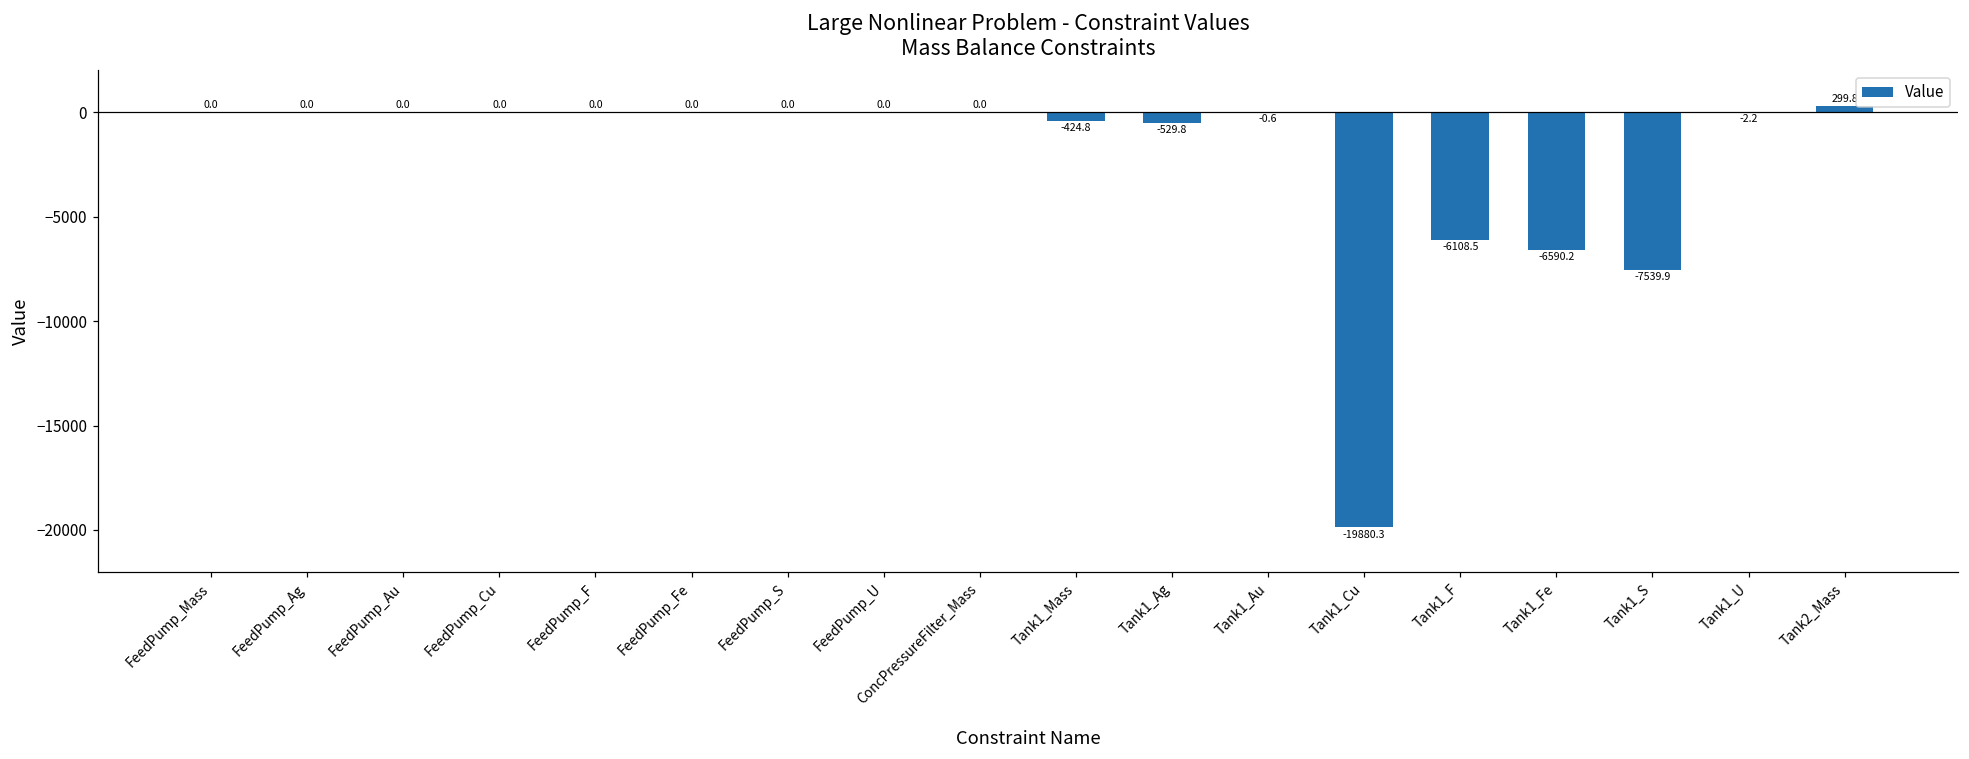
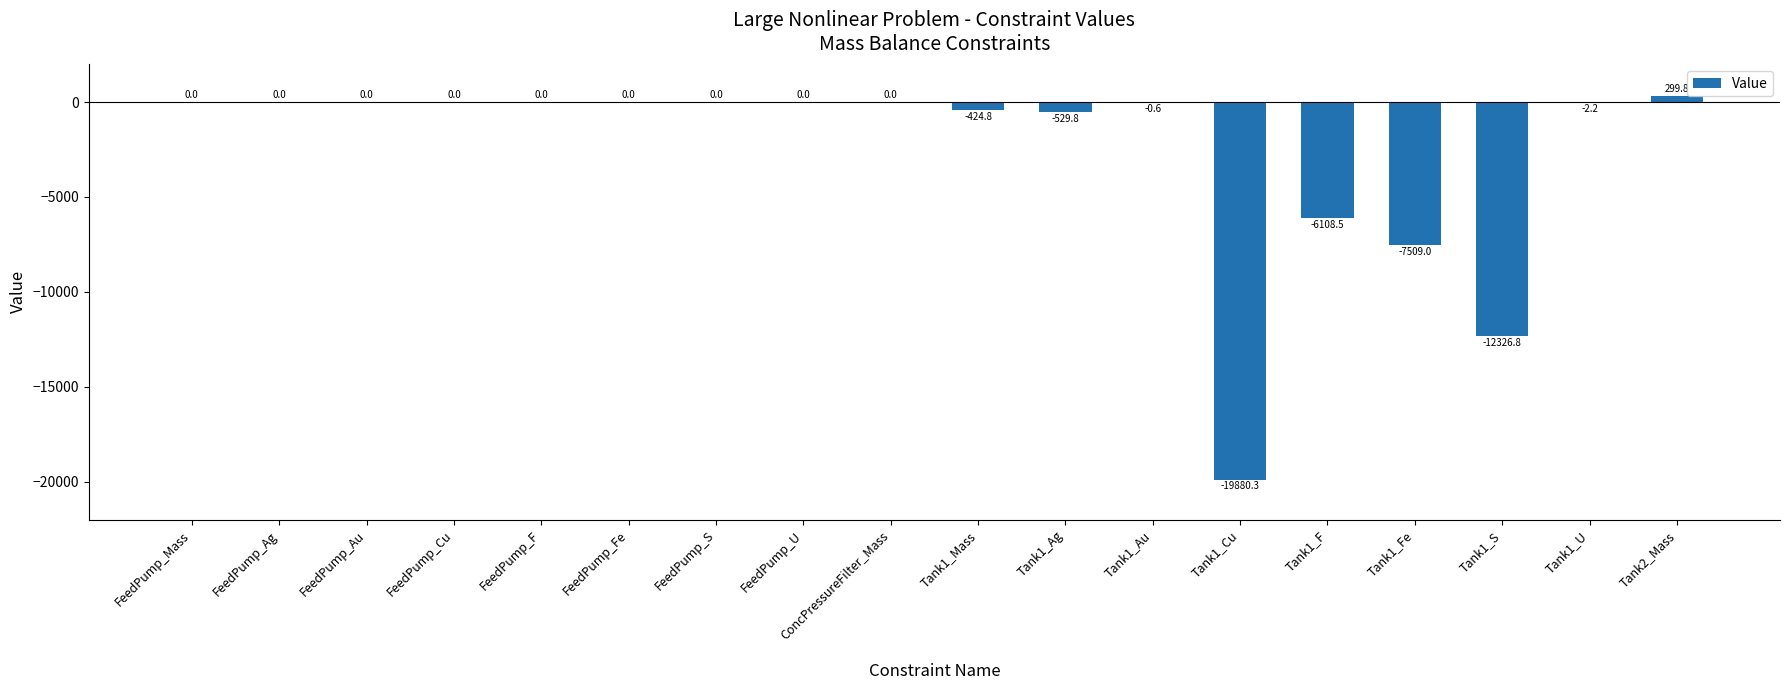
  {
    "FeedPump_Mass": 0.0,
    "FeedPump_Ag": 0.0,
    "FeedPump_Au": 0.0,
    "FeedPump_Cu": 0.0,
    "FeedPump_F": 0.0,
    "FeedPump_Fe": 0.0,
    "FeedPump_S": 0.0,
    "FeedPump_U": 0.0,
    "ConcPressureFilter_Mass": 0.0,
    "Tank1_Mass": -424.8,
    "Tank1_Ag": -529.8,
    "Tank1_Au": -0.6,
    "Tank1_Cu": -19880.3,
    "Tank1_F": -6108.5,
-   "Tank1_Fe": -6590.2,
-   "Tank1_S": -7539.9,
+   "Tank1_Fe": -7509.0,
+   "Tank1_S": -12326.8,
    "Tank1_U": -2.2
  }
